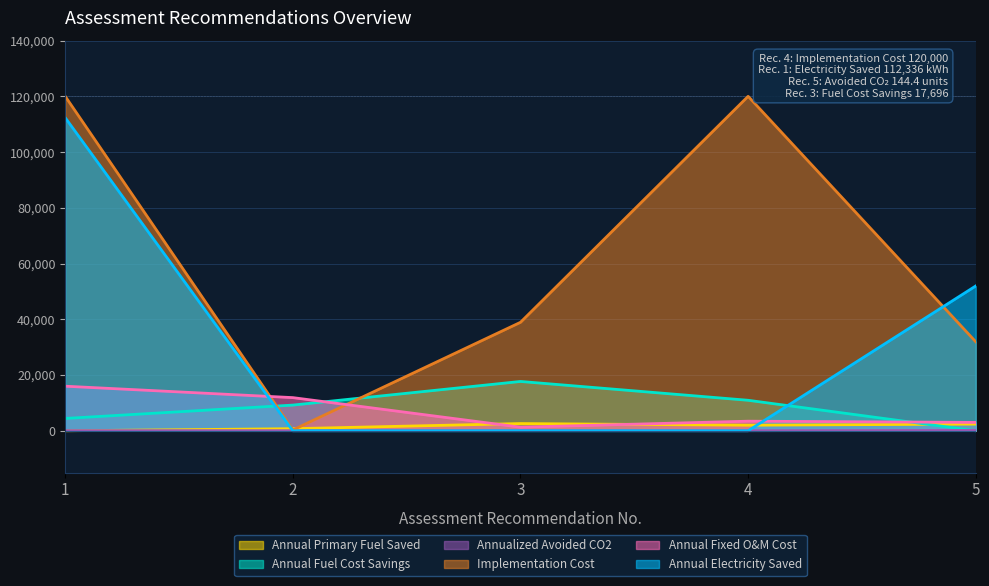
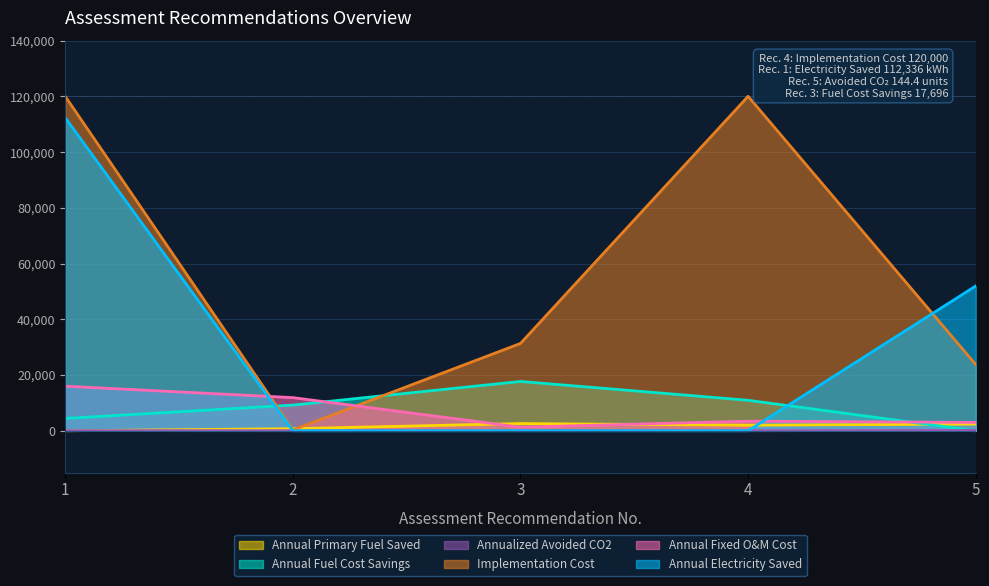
  {
    "Annual Primary Fuel Saved": {
      "3": "3,000",
      "4": "2,000"
    },
    "Implementation Cost": {
      "1": "120,000",
-     "3": "39,000",
-     "5": "32,000"
+     "3": "31,000",
+     "5": "24,000"
    },
    "Annual Fixed O&M Cost": {
      "1": "16,000",
      "2": "12,000",
      "3": "1,000",
      "4": "3,000"
    }
  }
